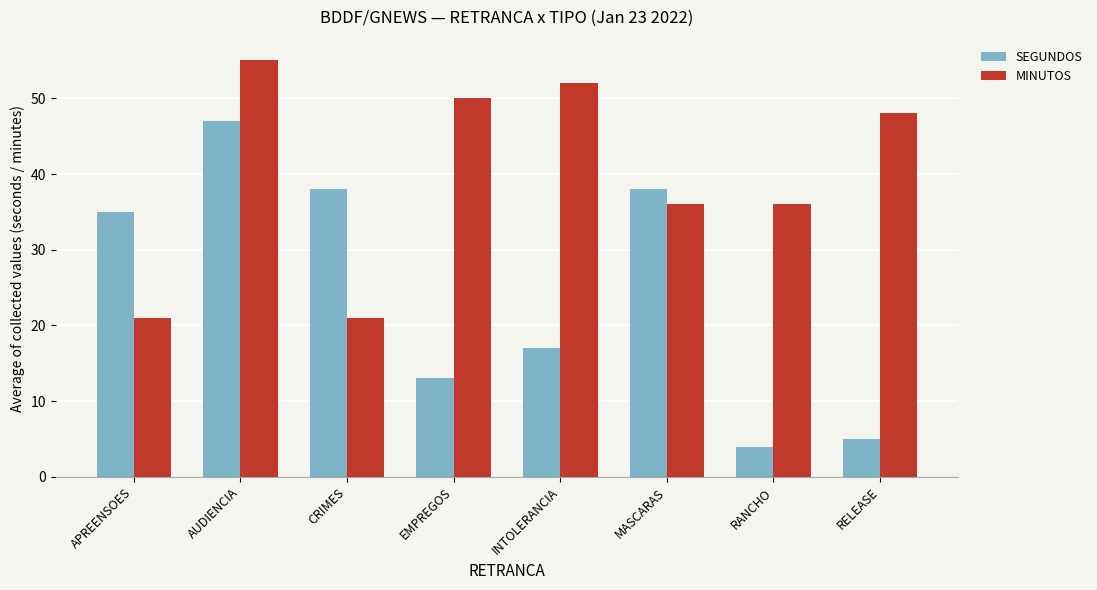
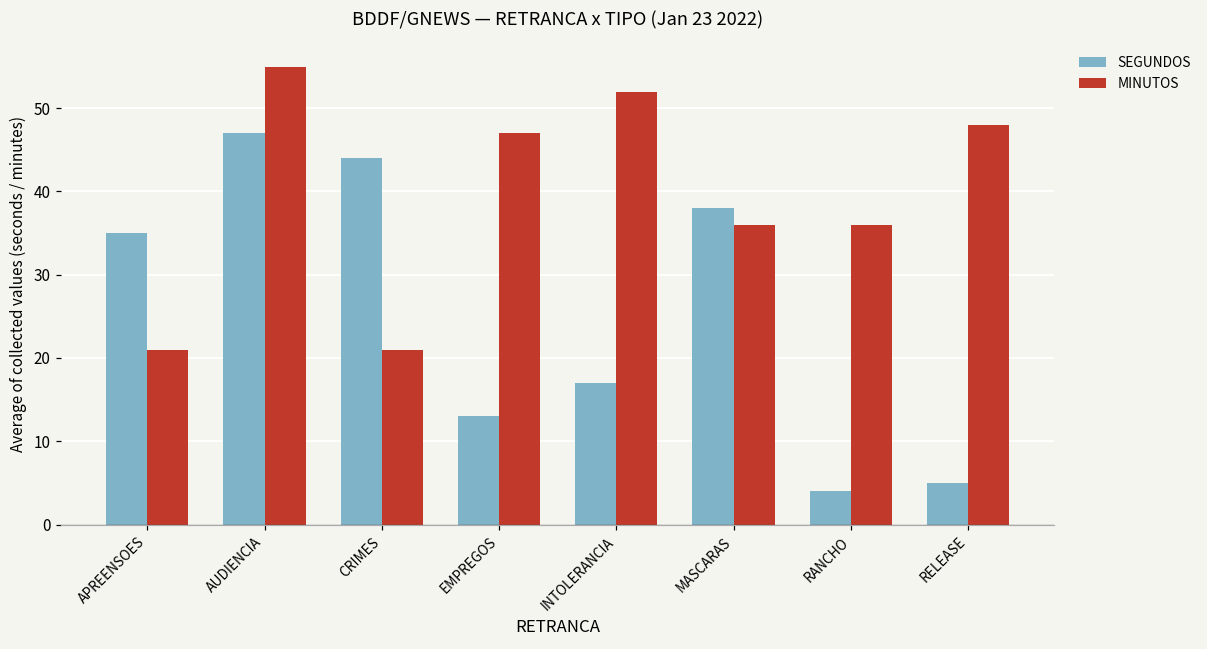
  {
    "SEGUNDOS": {
      "APREENSOES": 35,
      "AUDIENCIA": 47,
-     "CRIMES": 38,
+     "CRIMES": 44,
      "EMPREGOS": 13,
      "INTOLERANCIA": 17,
      "MASCARAS": 38,
      "RANCHO": 4,
      "RELEASE": 5
    },
    "MINUTOS": {
      "APREENSOES": 21,
      "AUDIENCIA": 55,
      "CRIMES": 21,
-     "EMPREGOS": 50,
+     "EMPREGOS": 47,
      "INTOLERANCIA": 52,
      "MASCARAS": 36,
      "RANCHO": 36,
      "RELEASE": 48
    }
  }
